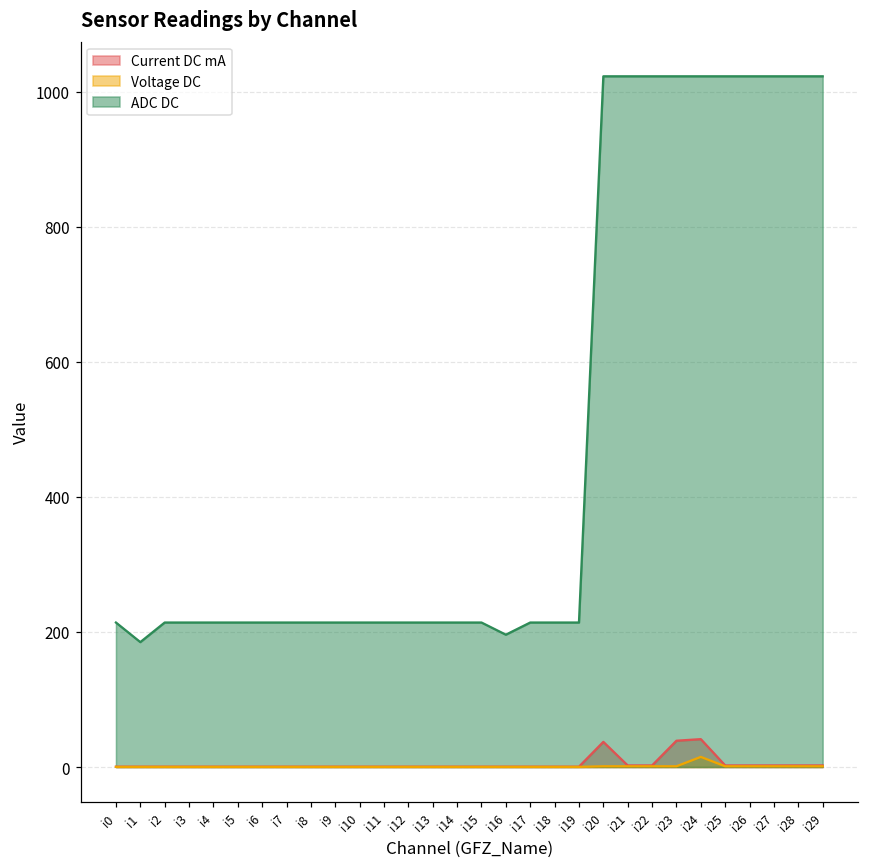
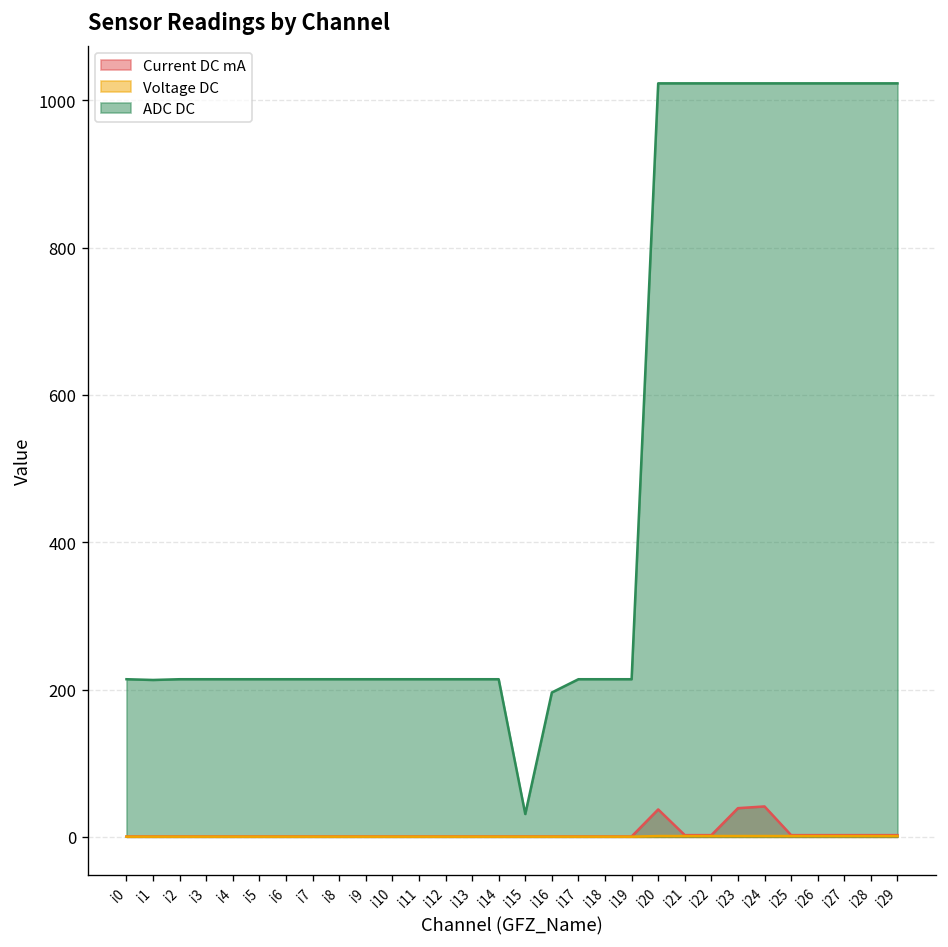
  {
    "Current DC mA": {
      "i20": 40,
      "i23": 40,
      "i24": 40
    },
    "Voltage DC": {
      "i20": 0,
      "i23": 0,
-     "i24": 20
+     "i24": 0
    },
    "ADC DC": {
      "i0": 210,
-     "i1": 190,
+     "i1": 210,
      "i2": 210,
      "i3": 210,
      "i4": 210,
      "i5": 210,
      "i6": 210,
      "i7": 210,
      "i8": 210,
      "i9": 210,
      "i10": 210,
      "i11": 210,
      "i12": 210,
      "i13": 210,
      "i14": 210,
-     "i15": 210,
+     "i15": 30,
      "i16": 200,
      "i17": 210,
      "i18": 210,
      "i19": 210,
      "i20": 1020,
      "i21": 1020,
      "i22": 1020,
      "i23": 1020,
      "i24": 1020,
      "i25": 1020,
      "i26": 1020,
      "i27": 1020,
      "i28": 1020,
      "i29": 1020
    }
  }
